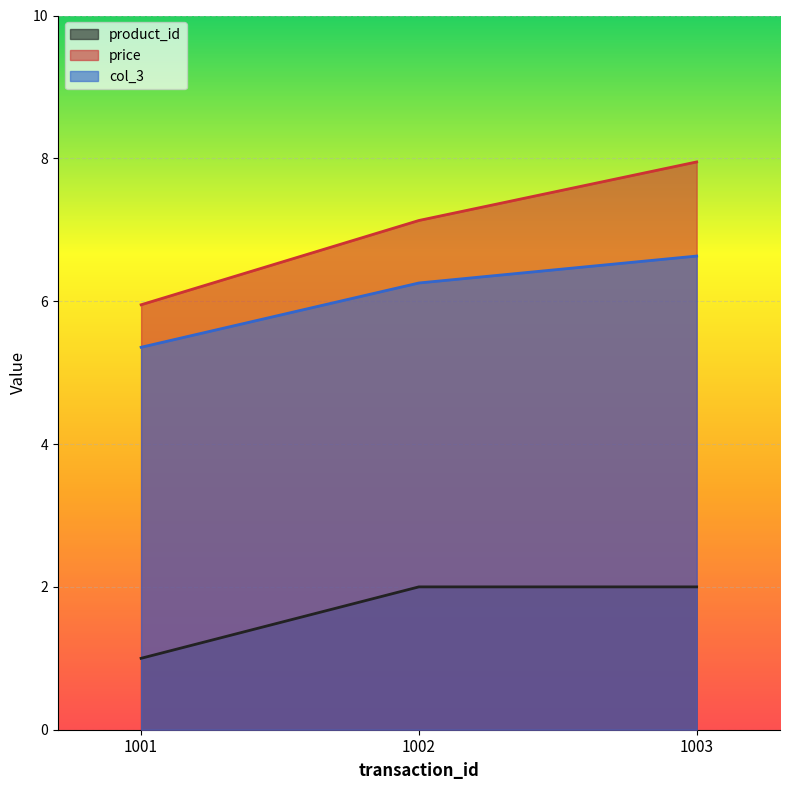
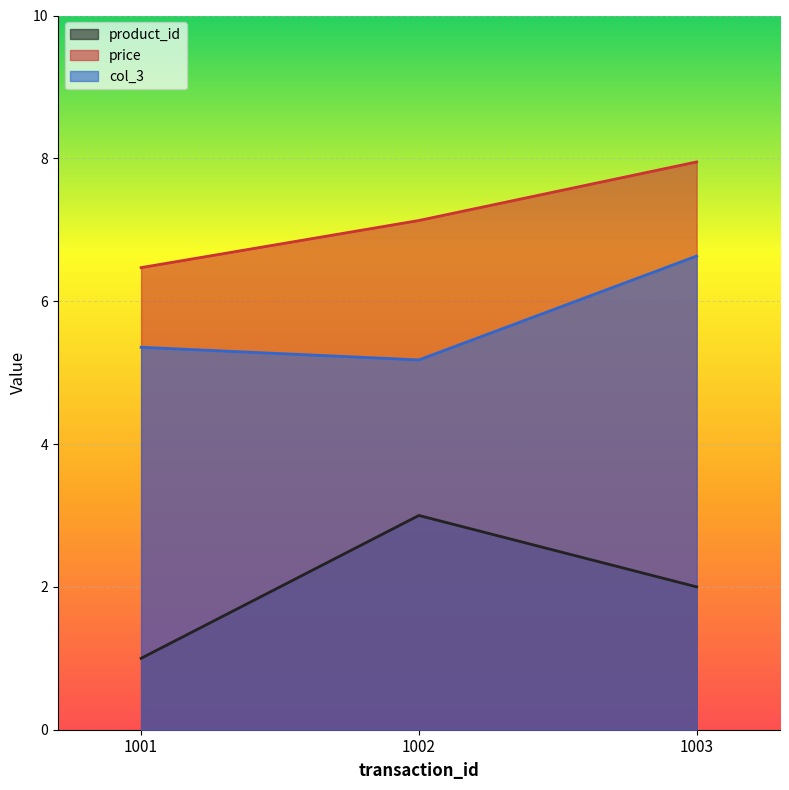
  {
    "product_id": {
      "1001": 1,
-     "1002": 2,
+     "1002": 3,
      "1003": 2
    },
    "price": {
-     "1001": 6.0,
+     "1001": 6.5,
      "1002": 7.1,
      "1003": 8.0
    },
    "col_3": {
      "1001": 5.4,
-     "1002": 6.3,
+     "1002": 5.2,
      "1003": 6.6
    }
  }
